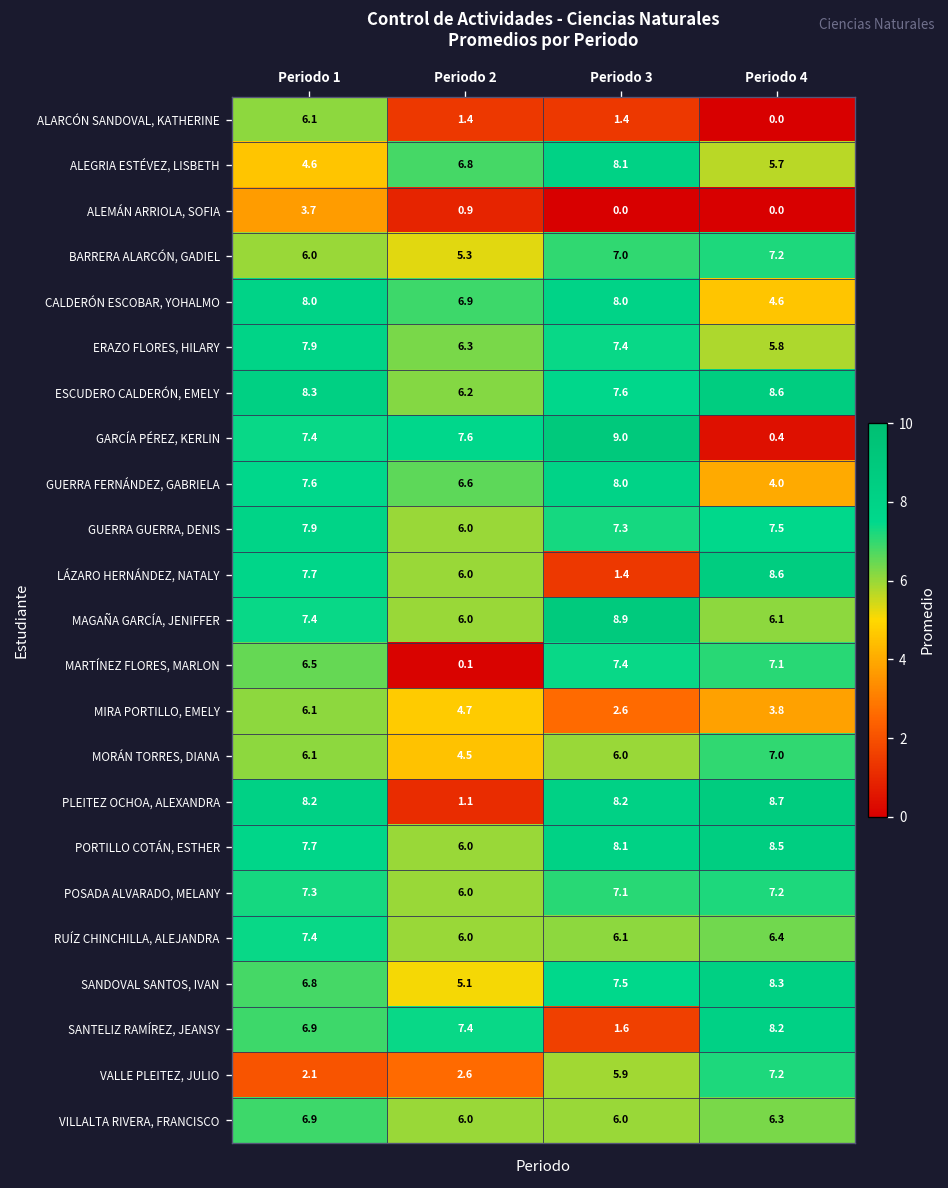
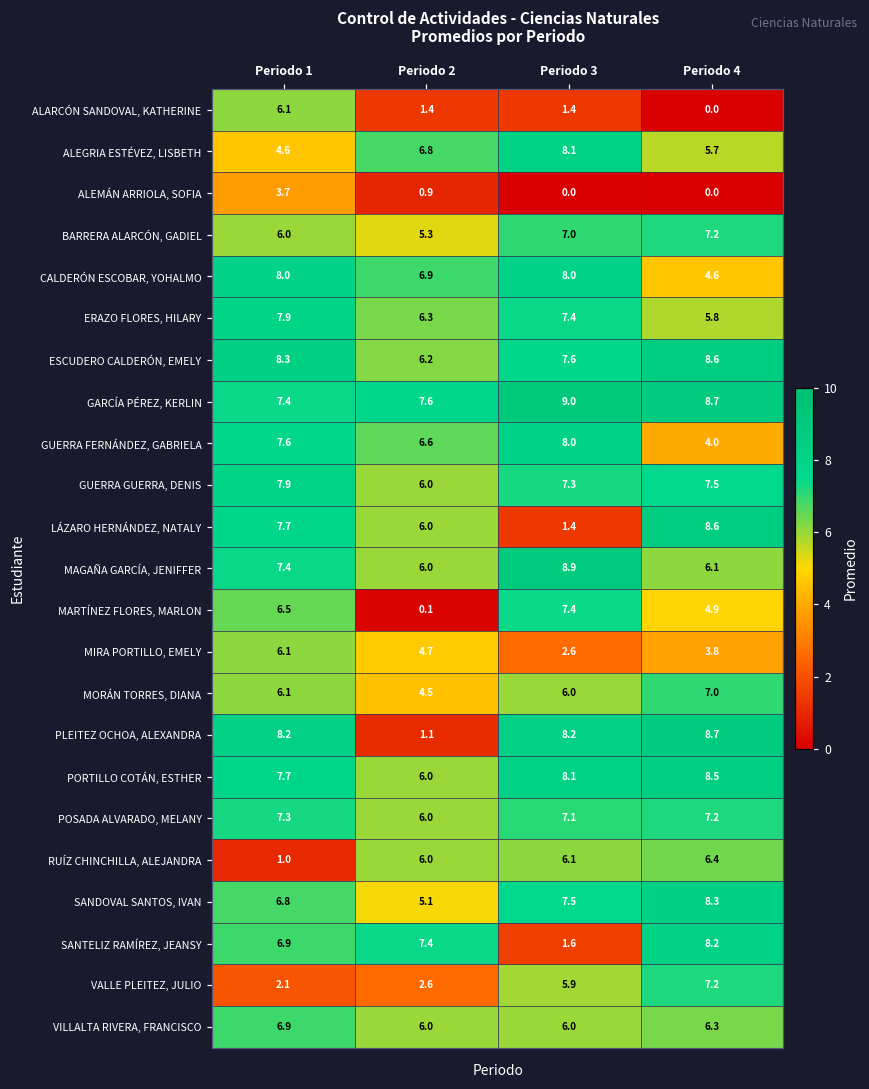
  {
    "ALARCÓN SANDOVAL, KATHERINE": {
      "Periodo 1": 6.1,
      "Periodo 2": 1.4,
      "Periodo 3": 1.4,
      "Periodo 4": 0.0
    },
    "ALEGRIA ESTÉVEZ, LISBETH": {
      "Periodo 1": 4.6,
      "Periodo 2": 6.8,
      "Periodo 3": 8.1,
      "Periodo 4": 5.7
    },
    "ALEMÁN ARRIOLA, SOFIA": {
      "Periodo 1": 3.7,
      "Periodo 2": 0.9,
      "Periodo 3": 0.0,
      "Periodo 4": 0.0
    },
    "BARRERA ALARCÓN, GADIEL": {
      "Periodo 1": 6.0,
      "Periodo 2": 5.3,
      "Periodo 3": 7.0,
      "Periodo 4": 7.2
    },
    "CALDERÓN ESCOBAR, YOHALMO": {
      "Periodo 1": 8.0,
      "Periodo 2": 6.9,
      "Periodo 3": 8.0,
      "Periodo 4": 4.6
    },
    "ERAZO FLORES, HILARY": {
      "Periodo 1": 7.9,
      "Periodo 2": 6.3,
      "Periodo 3": 7.4,
      "Periodo 4": 5.8
    },
    "ESCUDERO CALDERÓN, EMELY": {
      "Periodo 1": 8.3,
      "Periodo 2": 6.2,
      "Periodo 3": 7.6,
      "Periodo 4": 8.6
    },
    "GARCÍA PÉREZ, KERLIN": {
      "Periodo 1": 7.4,
      "Periodo 2": 7.6,
      "Periodo 3": 9.0,
-     "Periodo 4": 0.4
+     "Periodo 4": 8.7
    },
    "GUERRA FERNÁNDEZ, GABRIELA": {
      "Periodo 1": 7.6,
      "Periodo 2": 6.6,
      "Periodo 3": 8.0,
      "Periodo 4": 4.0
    },
    "GUERRA GUERRA, DENIS": {
      "Periodo 1": 7.9,
      "Periodo 2": 6.0,
      "Periodo 3": 7.3,
      "Periodo 4": 7.5
    },
    "LÁZARO HERNÁNDEZ, NATALY": {
      "Periodo 1": 7.7,
      "Periodo 2": 6.0,
      "Periodo 3": 1.4,
      "Periodo 4": 8.6
    },
    "MAGAÑA GARCÍA, JENIFFER": {
      "Periodo 1": 7.4,
      "Periodo 2": 6.0,
      "Periodo 3": 8.9,
      "Periodo 4": 6.1
    },
    "MARTÍNEZ FLORES, MARLON": {
      "Periodo 1": 6.5,
      "Periodo 2": 0.1,
      "Periodo 3": 7.4,
-     "Periodo 4": 7.1
+     "Periodo 4": 4.9
    },
    "MIRA PORTILLO, EMELY": {
      "Periodo 1": 6.1,
      "Periodo 2": 4.7,
      "Periodo 3": 2.6,
      "Periodo 4": 3.8
    },
    "MORÁN TORRES, DIANA": {
      "Periodo 1": 6.1,
      "Periodo 2": 4.5,
      "Periodo 3": 6.0,
      "Periodo 4": 7.0
    },
    "PLEITEZ OCHOA, ALEXANDRA": {
      "Periodo 1": 8.2,
      "Periodo 2": 1.1,
      "Periodo 3": 8.2,
      "Periodo 4": 8.7
    },
    "PORTILLO COTÁN, ESTHER": {
      "Periodo 1": 7.7,
      "Periodo 2": 6.0,
      "Periodo 3": 8.1,
      "Periodo 4": 8.5
    },
    "POSADA ALVARADO, MELANY": {
      "Periodo 1": 7.3,
      "Periodo 2": 6.0,
      "Periodo 3": 7.1,
      "Periodo 4": 7.2
    },
    "RUÍZ CHINCHILLA, ALEJANDRA": {
-     "Periodo 1": 7.4,
+     "Periodo 1": 1.0,
      "Periodo 2": 6.0,
      "Periodo 3": 6.1,
      "Periodo 4": 6.4
    },
    "SANDOVAL SANTOS, IVAN": {
      "Periodo 1": 6.8,
      "Periodo 2": 5.1,
      "Periodo 3": 7.5,
      "Periodo 4": 8.3
    },
    "SANTELIZ RAMÍREZ, JEANSY": {
      "Periodo 1": 6.9,
      "Periodo 2": 7.4,
      "Periodo 3": 1.6,
      "Periodo 4": 8.2
    },
    "VALLE PLEITEZ, JULIO": {
      "Periodo 1": 2.1,
      "Periodo 2": 2.6,
      "Periodo 3": 5.9,
      "Periodo 4": 7.2
    },
    "VILLALTA RIVERA, FRANCISCO": {
      "Periodo 1": 6.9,
      "Periodo 2": 6.0,
      "Periodo 3": 6.0,
      "Periodo 4": 6.3
    }
  }
